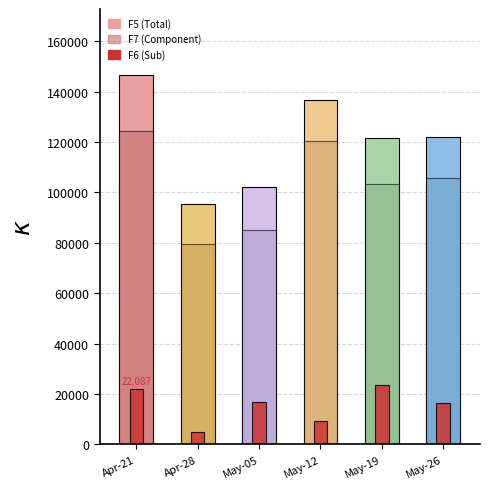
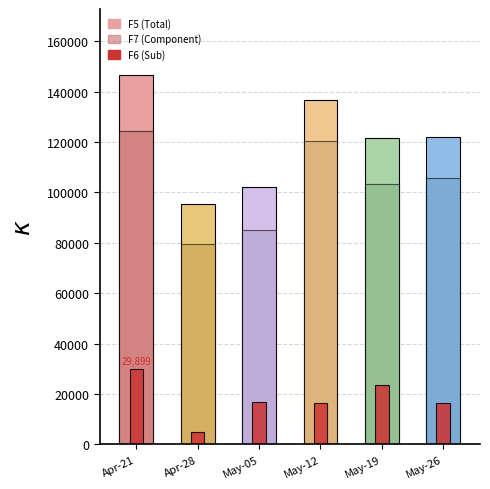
  {
    "F6 (Sub)": {
-     "Apr-21": "22,087",
-     "May-12": "9000"
+     "Apr-21": "29,899",
+     "May-12": "16000"
    }
  }
